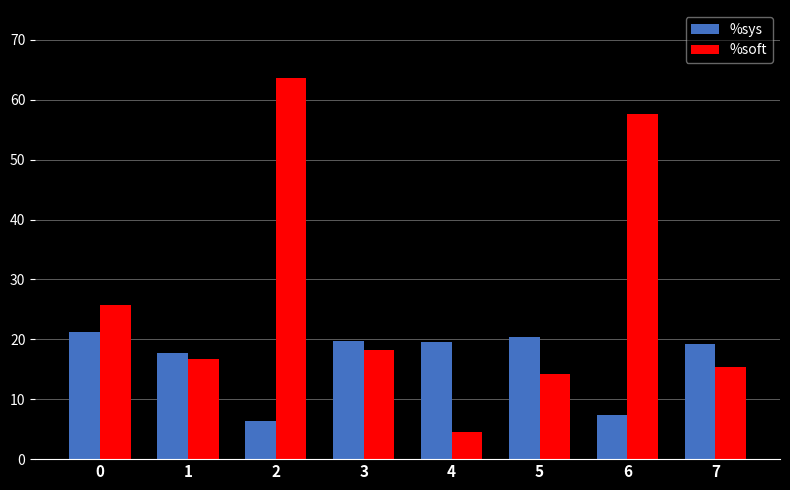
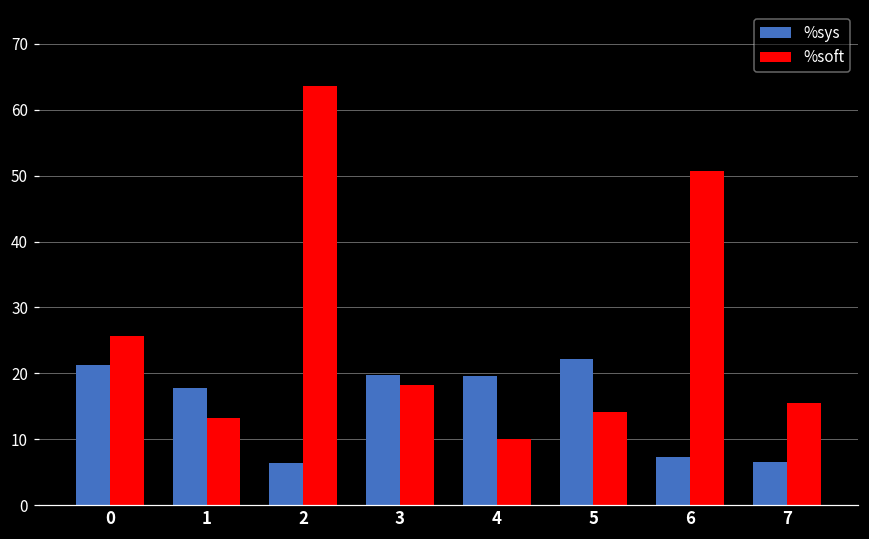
  {
    "%sys": {
      "0": 21,
      "1": 18,
      "2": 6,
      "3": 20,
      "4": 20,
-     "5": 20,
+     "5": 22,
      "6": 7,
-     "7": 19
+     "7": 7
    },
    "%soft": {
      "0": 26,
-     "1": 17,
+     "1": 13,
      "2": 64,
      "3": 18,
-     "4": 5,
+     "4": 10,
      "5": 14,
-     "6": 58,
+     "6": 51,
      "7": 15
    }
  }
